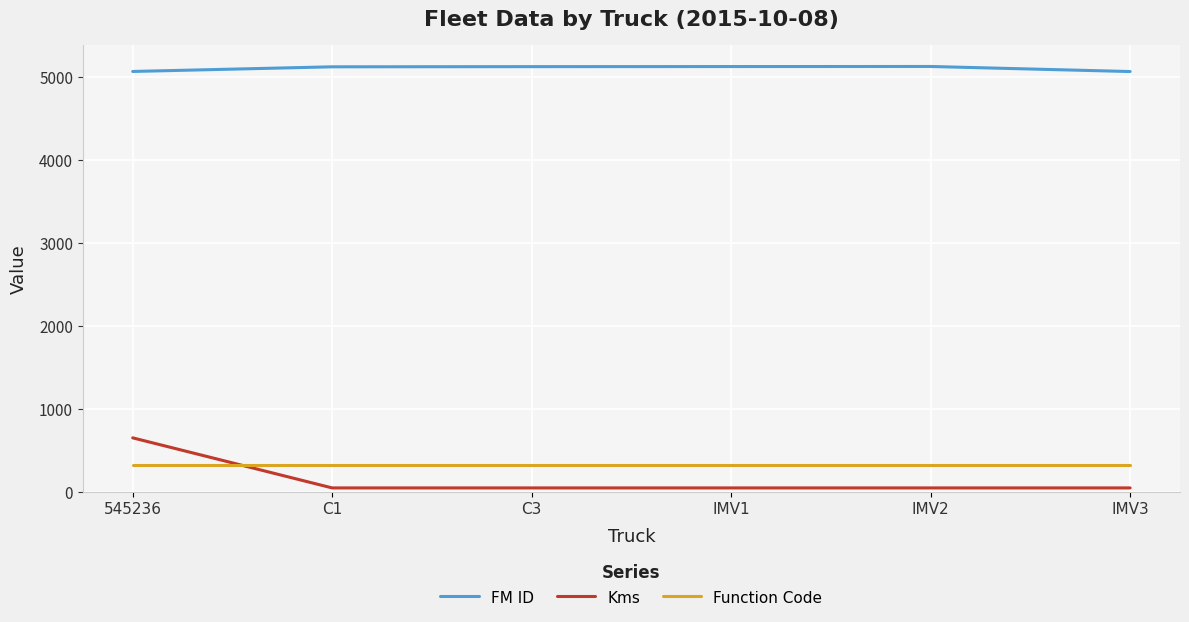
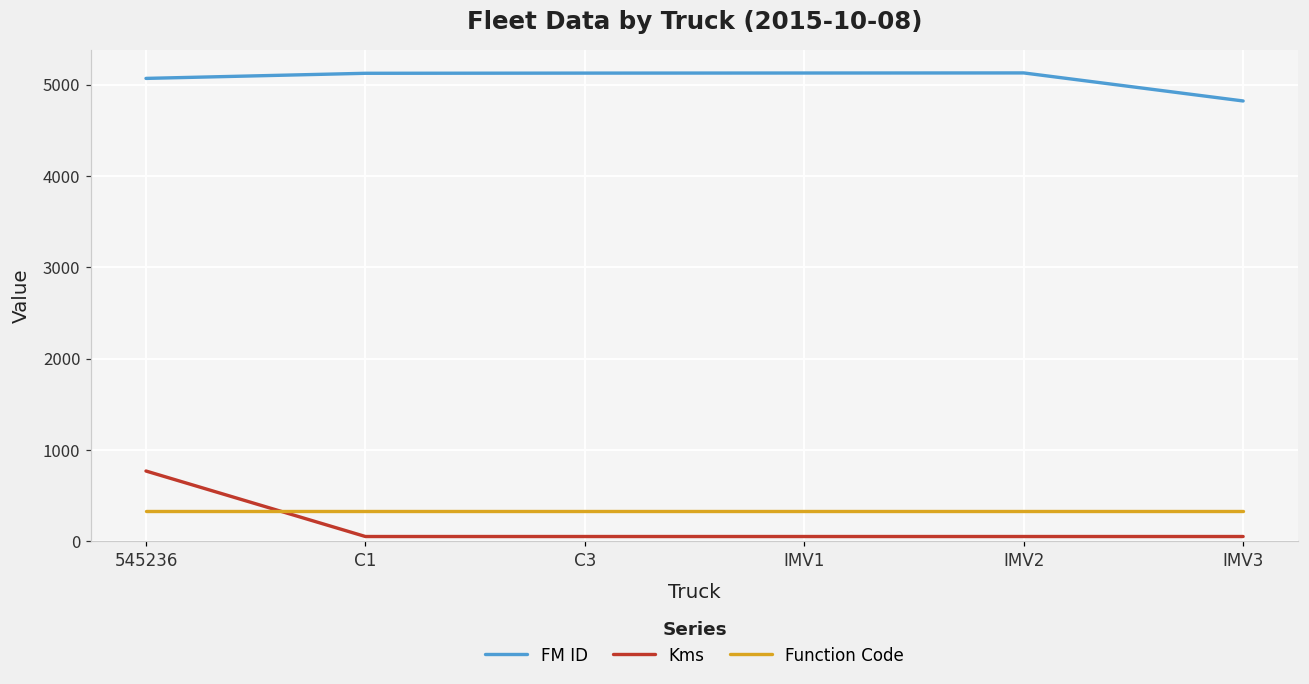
  {
    "FM ID": {
      "545236": 5100,
      "C1": 5100,
      "C3": 5100,
      "IMV1": 5100,
      "IMV2": 5100,
-     "IMV3": 5100
+     "IMV3": 4800
    },
    "Kms": {
-     "545236": 700,
+     "545236": 800,
      "C1": 100,
      "C3": 100,
      "IMV1": 100,
      "IMV2": 100,
      "IMV3": 100
    },
    "Function Code": {
      "545236": 300,
      "C1": 300,
      "C3": 300,
      "IMV1": 300,
      "IMV2": 300,
      "IMV3": 300
    }
  }
